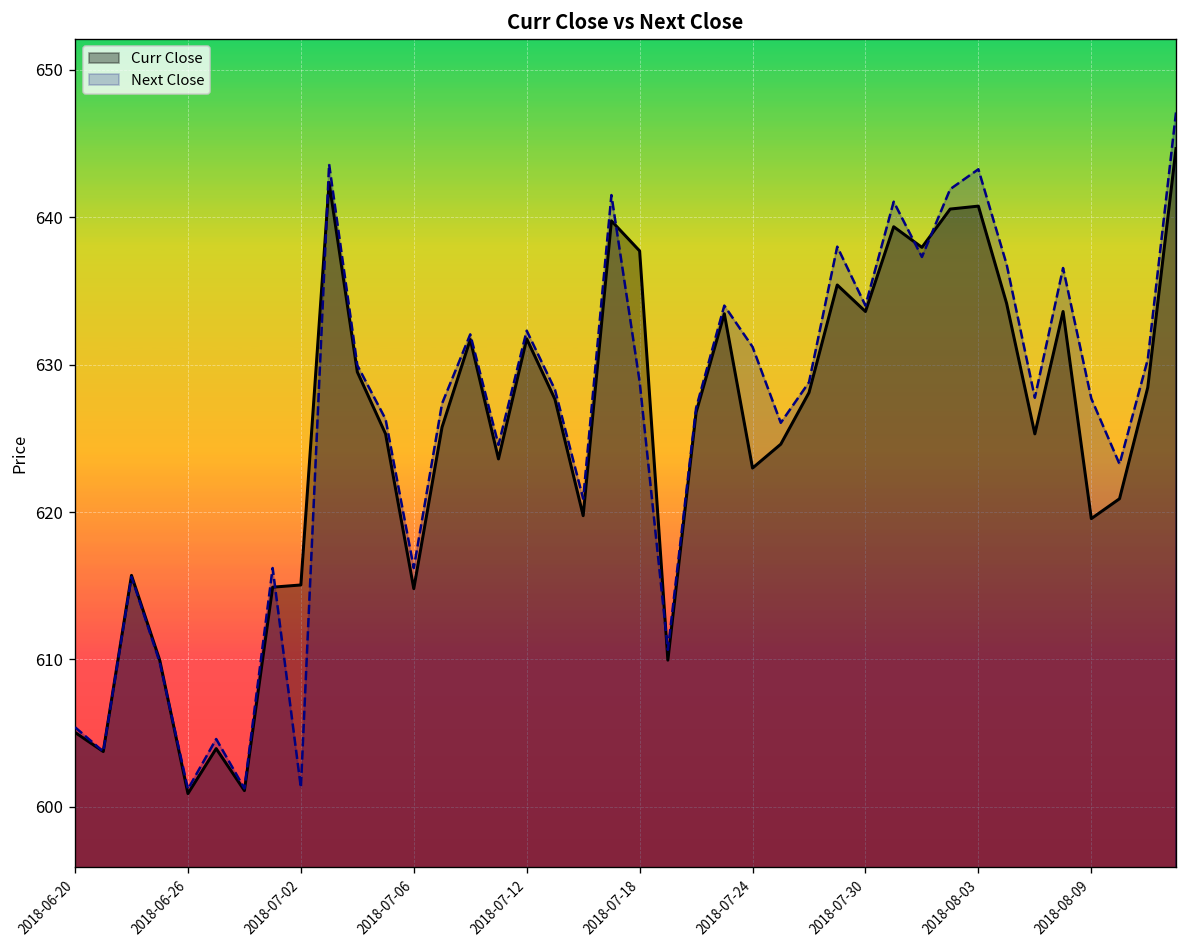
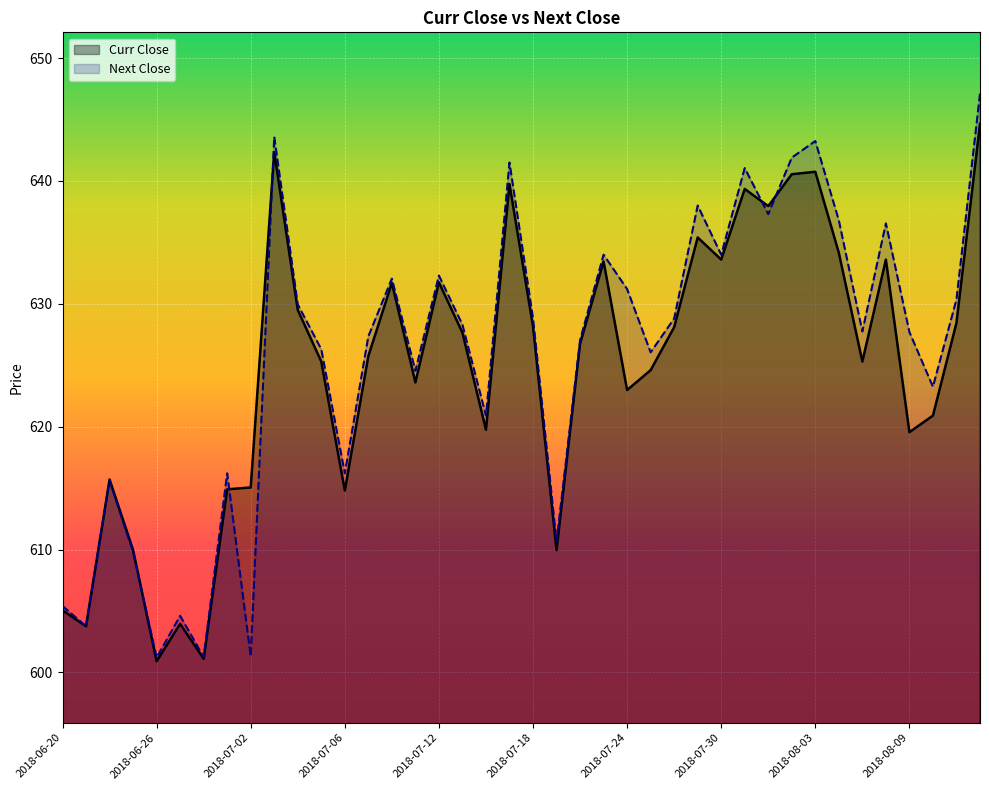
  {
    "Curr Close": {
      "2018-06-20": 605.1,
      "2018-06-26": 600.9,
      "2018-07-02": 615.1,
      "2018-07-06": 614.8,
      "2018-07-12": 631.8,
-     "2018-07-18": 637.7,
+     "2018-07-18": 628.2,
      "2018-07-24": 623.0,
      "2018-07-30": 633.6,
      "2018-08-03": 640.8,
      "2018-08-09": 619.6
    },
    "Next Close": {
      "2018-06-20": 605.4,
      "2018-06-26": 601.2,
      "2018-07-02": 601.3,
      "2018-07-06": 616.2,
      "2018-07-12": 632.3,
      "2018-07-18": 628.9,
      "2018-07-24": 631.2,
      "2018-07-30": 634.0,
      "2018-08-03": 643.3,
      "2018-08-09": 627.7
    }
  }
